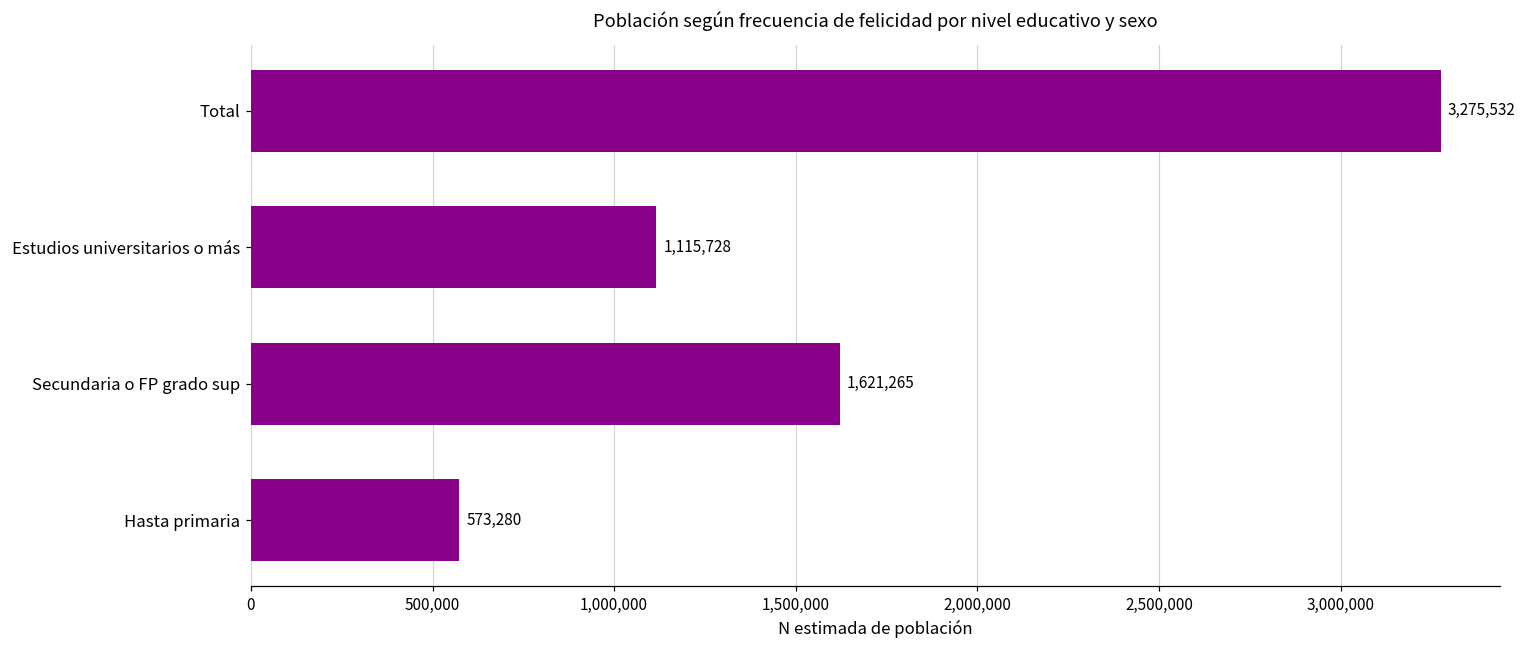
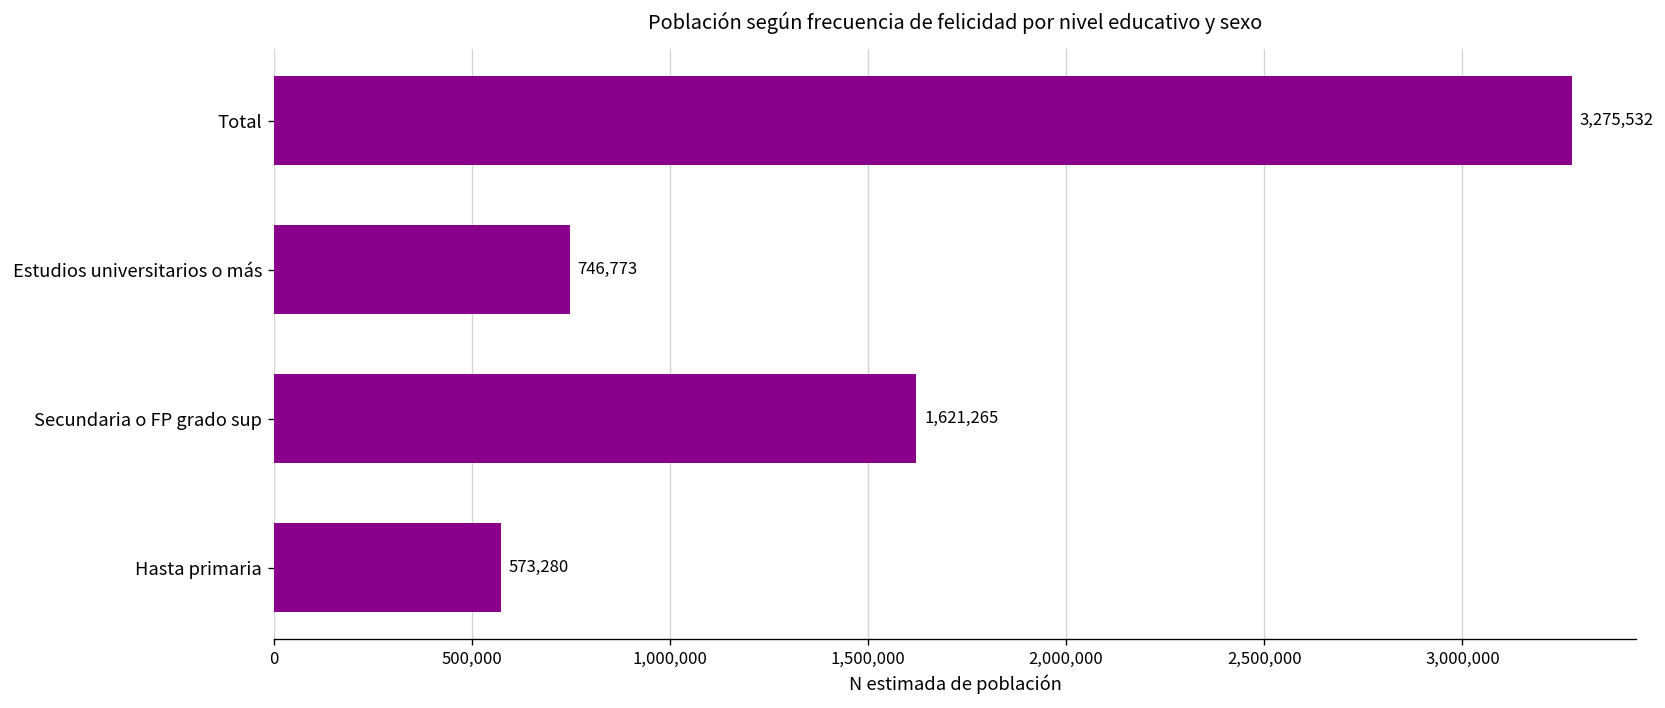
  {
    "Total": "3,275,532",
-   "Estudios universitarios o más": "1,115,728",
+   "Estudios universitarios o más": "746,773",
    "Secundaria o FP grado sup": "1,621,265",
    "Hasta primaria": "573,280"
  }
